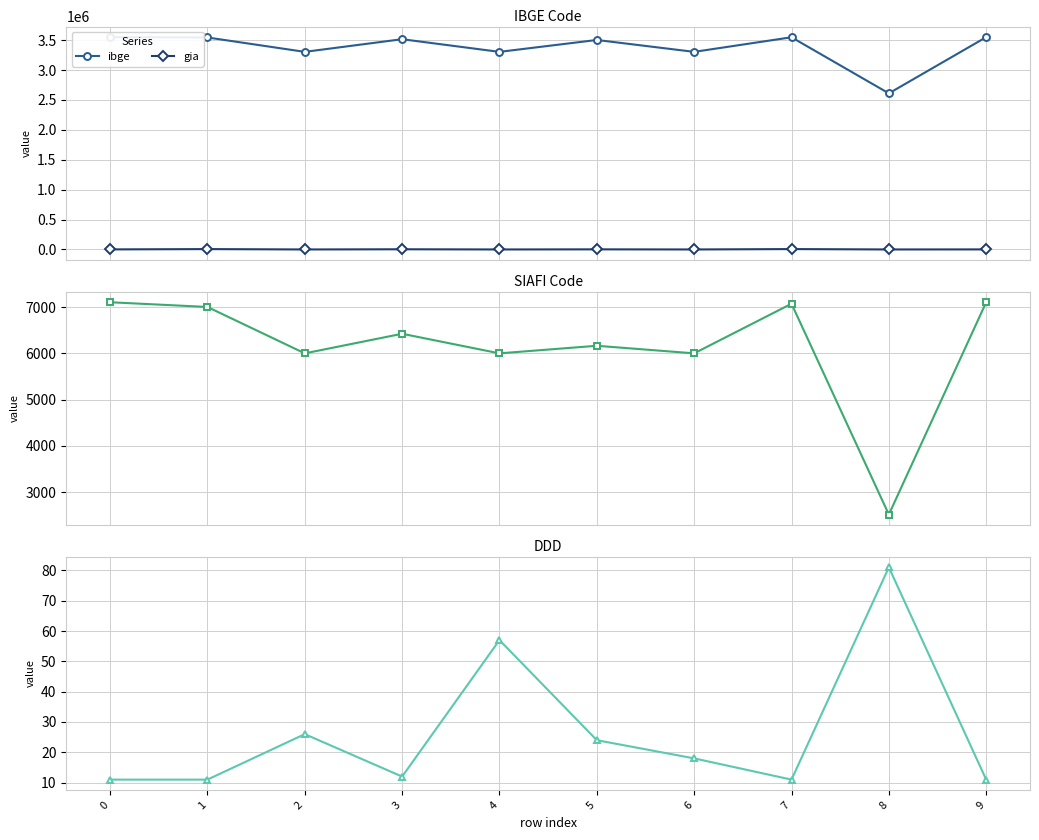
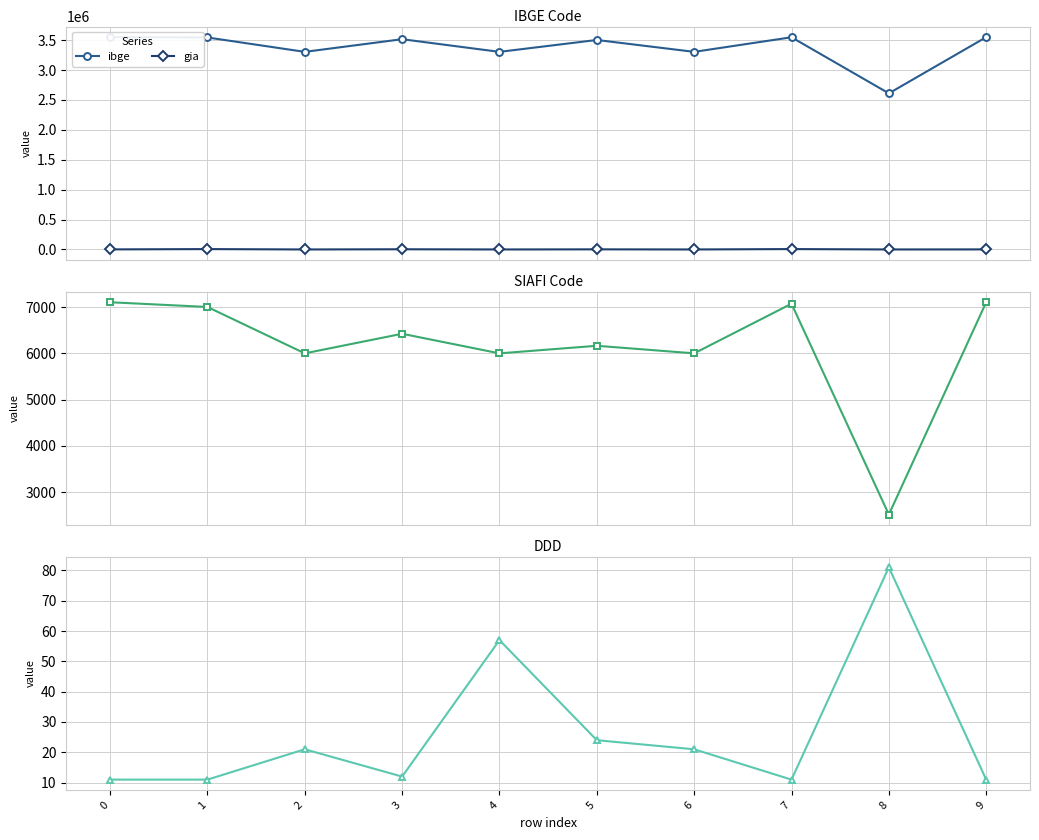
  {
    "DDD": {
      "0": 11,
      "1": 11,
-     "2": 26,
+     "2": 21,
      "3": 12,
      "4": 57,
      "5": 24,
-     "6": 18,
+     "6": 21,
      "7": 11,
      "8": 81,
      "9": 11
    }
  }
